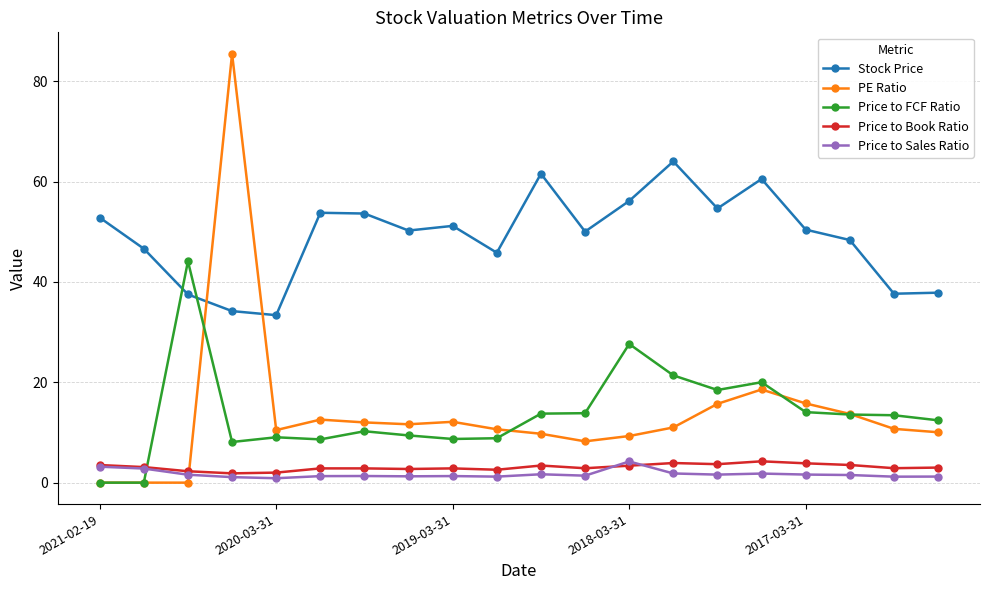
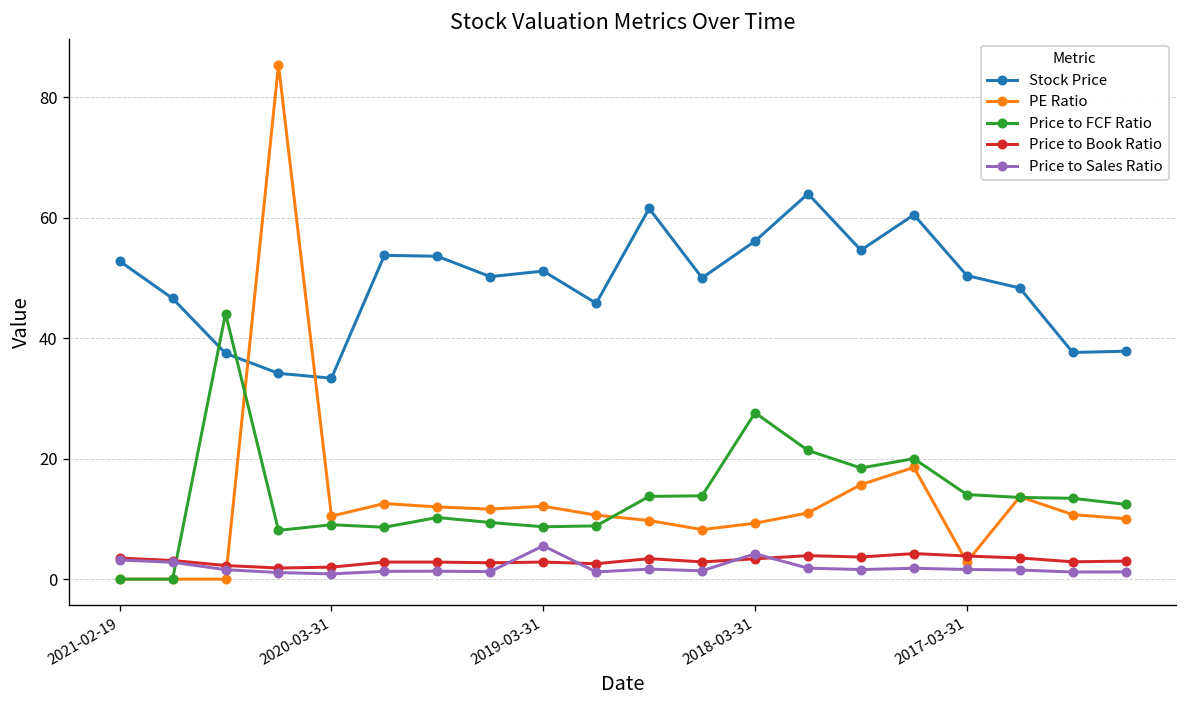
  {
    "Stock Price": {
      "2021-02-19": 53,
      "2020-03-31": 33,
      "2019-03-31": 51,
      "2018-03-31": 56,
      "2017-03-31": 50
    },
    "PE Ratio": {
      "2020-03-31": 10,
      "2019-03-31": 12,
      "2018-03-31": 9,
-     "2017-03-31": 16
+     "2017-03-31": 3
    },
    "Price to FCF Ratio": {
      "2020-03-31": 9,
      "2019-03-31": 9,
      "2018-03-31": 28,
      "2017-03-31": 14
    },
    "Price to Book Ratio": {
      "2020-03-31": 2,
      "2019-03-31": 3,
      "2018-03-31": 3,
      "2017-03-31": 4
    },
    "Price to Sales Ratio": {
      "2020-03-31": 1,
-     "2019-03-31": 1,
+     "2019-03-31": 6,
      "2018-03-31": 4,
      "2017-03-31": 2
    }
  }
